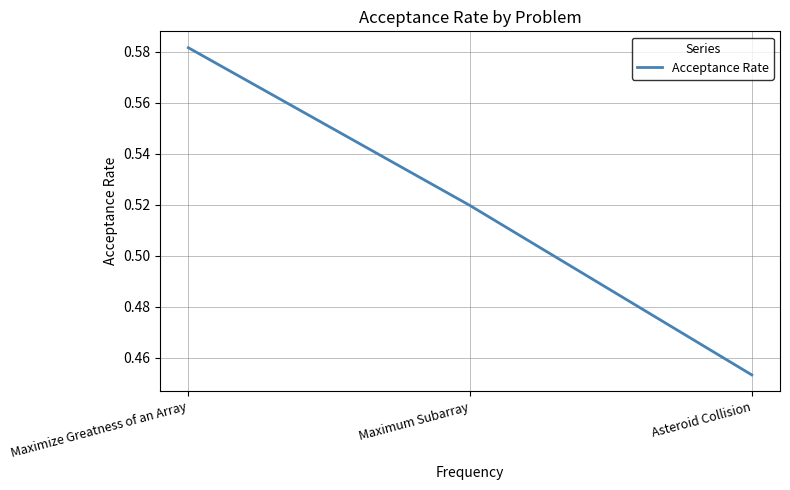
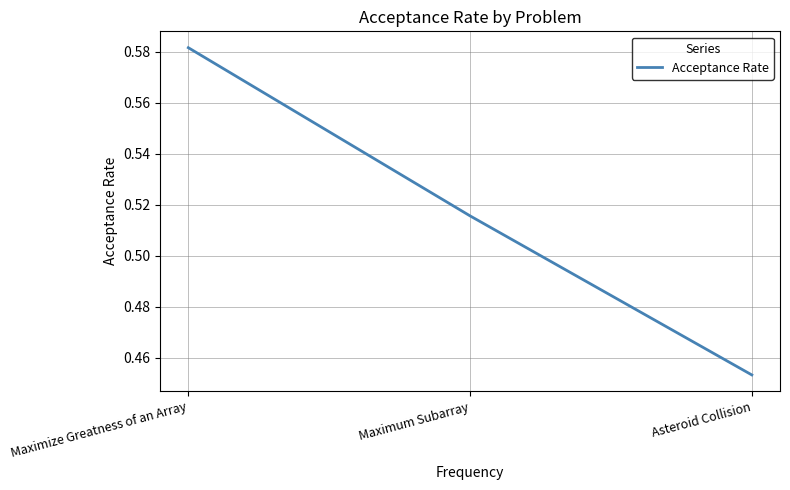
  {
    "Maximize Greatness of an Array": 0.582,
-   "Maximum Subarray": 0.520,
+   "Maximum Subarray": 0.516,
    "Asteroid Collision": 0.453
  }
